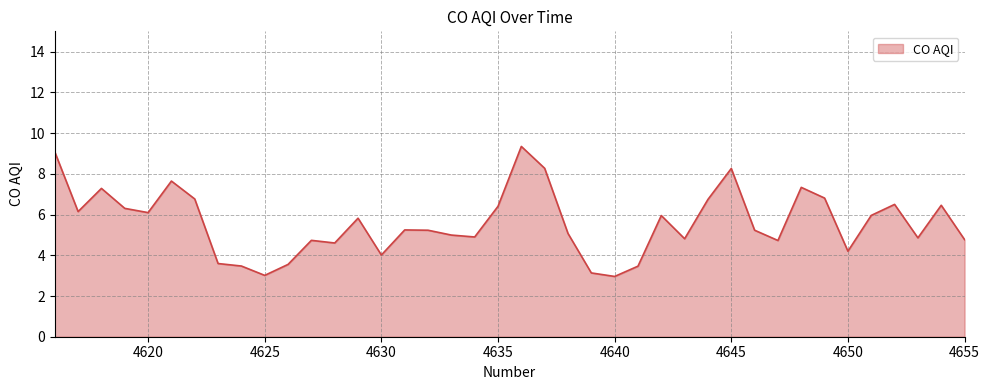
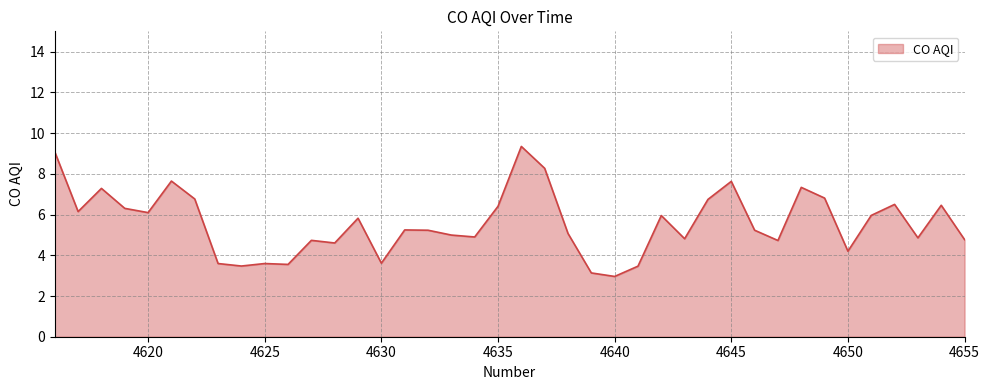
  {
    "4620": 6.1,
-   "4625": 3.0,
-   "4630": 4.0,
+   "4625": 3.6,
+   "4630": 3.6,
    "4635": 6.4,
    "4640": 3.0,
-   "4645": 8.3,
+   "4645": 7.6,
    "4650": 4.2,
    "4655": 4.8
  }
